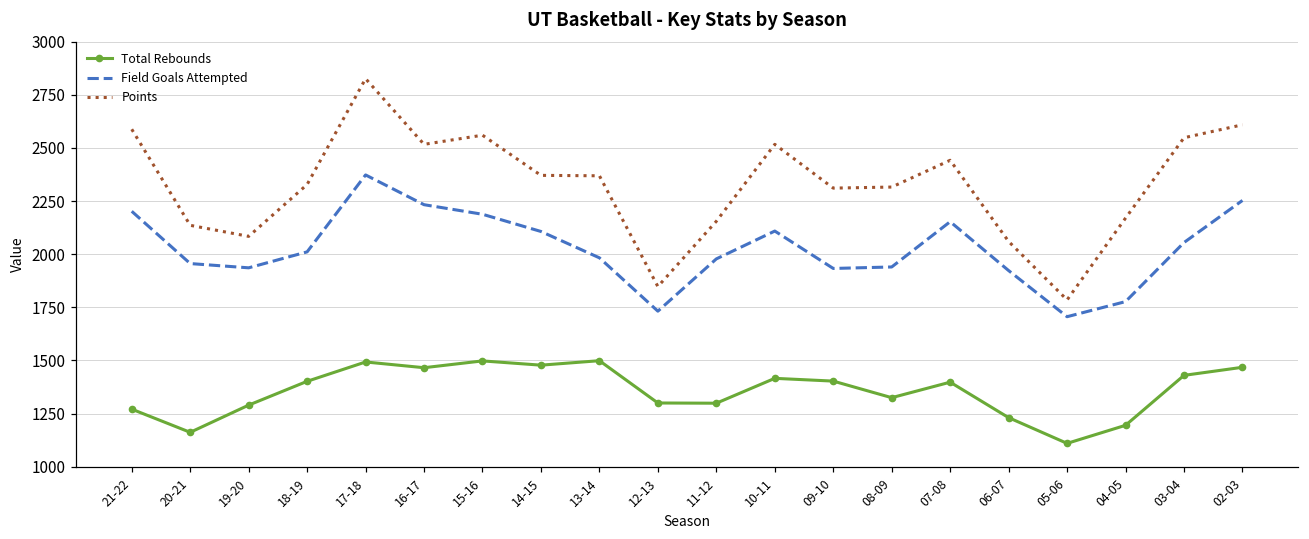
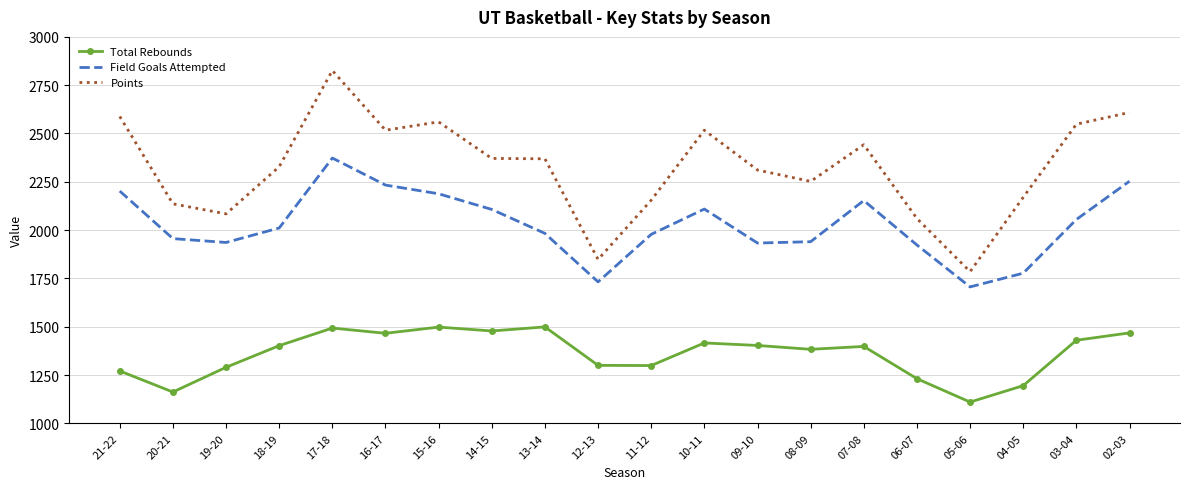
  {
    "Total Rebounds": {
      "21-22": 1270,
      "20-21": 1160,
      "19-20": 1290,
      "18-19": 1400,
      "17-18": 1490,
      "16-17": 1470,
      "15-16": 1500,
      "14-15": 1480,
      "13-14": 1500,
      "12-13": 1300,
      "11-12": 1300,
      "10-11": 1420,
      "09-10": 1400,
-     "08-09": 1330,
+     "08-09": 1380,
      "07-08": 1400,
      "06-07": 1230,
      "05-06": 1110,
      "04-05": 1200,
      "03-04": 1430,
      "02-03": 1470
    },
    "Field Goals Attempted": {
      "21-22": 2200,
      "20-21": 1960,
      "19-20": 1940,
      "18-19": 2010,
      "17-18": 2370,
      "16-17": 2230,
      "15-16": 2190,
      "14-15": 2110,
      "13-14": 1980,
      "12-13": 1730,
      "11-12": 1980,
      "10-11": 2110,
      "09-10": 1930,
      "08-09": 1940,
      "07-08": 2150,
      "06-07": 1920,
      "05-06": 1710,
      "04-05": 1780,
      "03-04": 2060,
      "02-03": 2250
    },
    "Points": {
      "21-22": 2590,
      "20-21": 2140,
      "19-20": 2080,
      "18-19": 2330,
      "17-18": 2830,
      "16-17": 2520,
      "15-16": 2560,
      "14-15": 2370,
      "13-14": 2370,
      "12-13": 1850,
      "11-12": 2160,
      "10-11": 2520,
      "09-10": 2310,
-     "08-09": 2320,
+     "08-09": 2250,
      "07-08": 2440,
      "06-07": 2060,
      "05-06": 1790,
      "04-05": 2170,
      "03-04": 2550,
      "02-03": 2610
    }
  }
